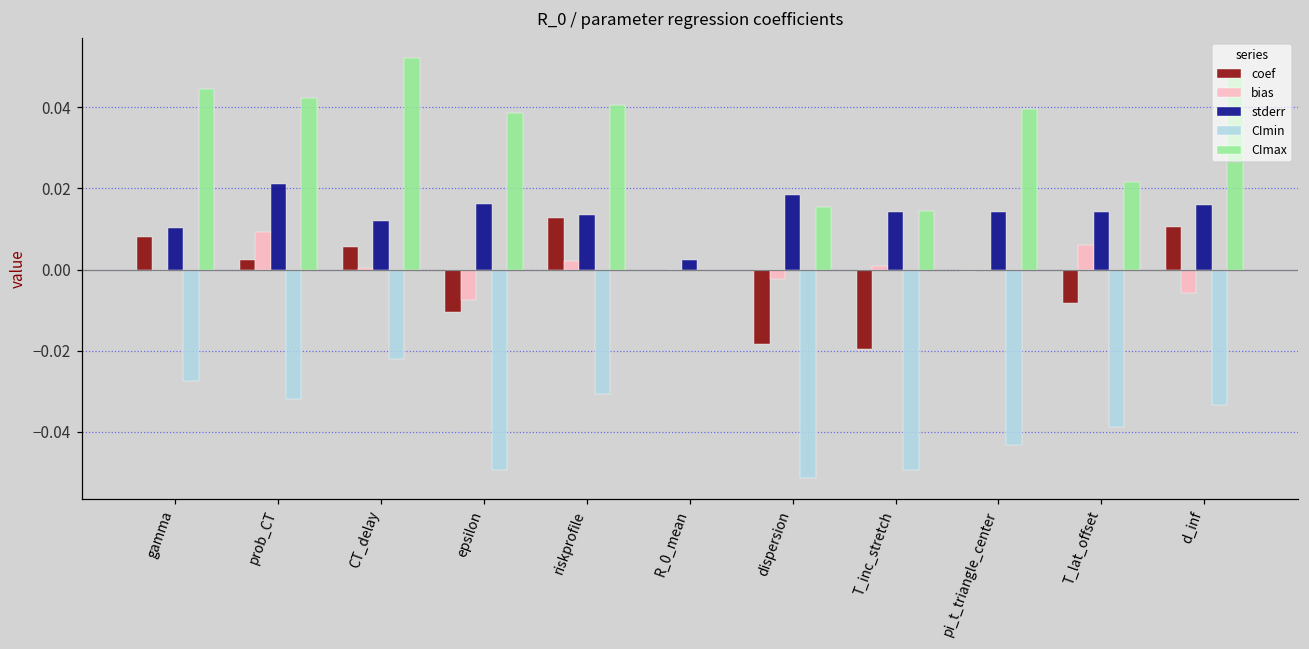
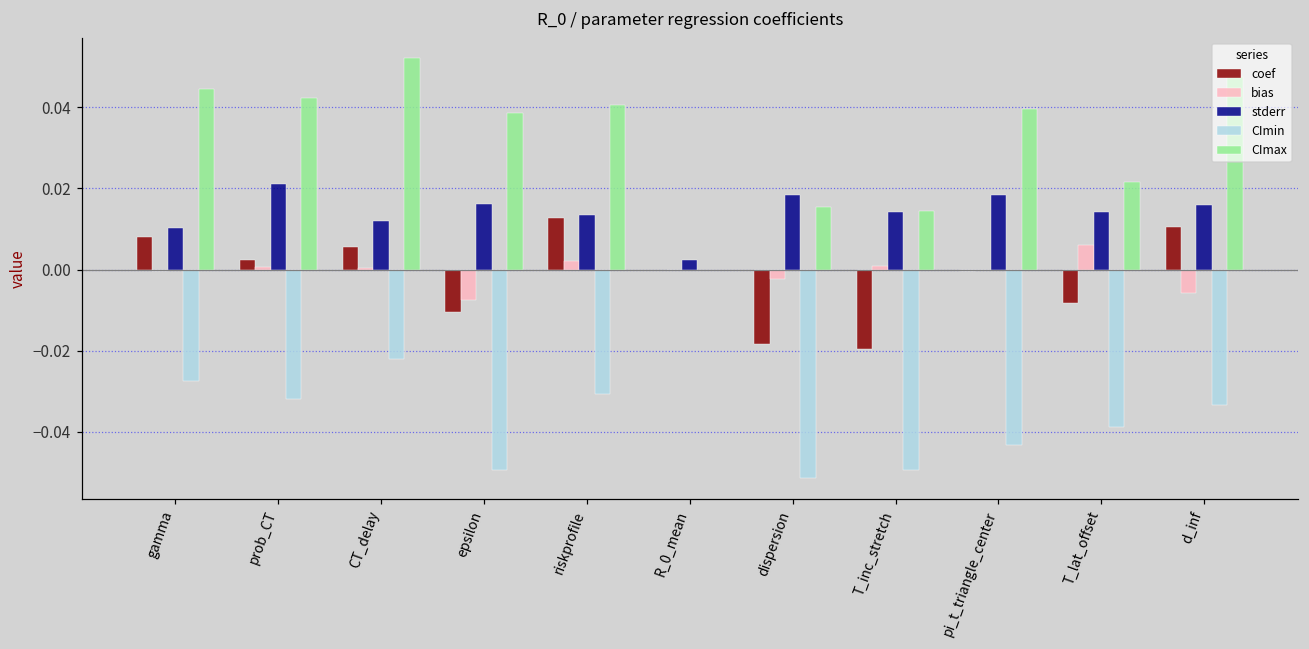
  {
    "bias": {
-     "prob_CT": 0.009,
+     "prob_CT": 0.001,
      "epsilon": -0.007,
      "riskprofile": 0.002,
      "dispersion": -0.002,
      "T_inc_stretch": 0.001,
      "T_lat_offset": 0.006,
      "d_inf": -0.006
    },
    "stderr": {
      "gamma": 0.010,
      "prob_CT": 0.021,
      "CT_delay": 0.012,
      "epsilon": 0.016,
      "riskprofile": 0.014,
      "R_0_mean": 0.002,
      "dispersion": 0.018,
      "T_inc_stretch": 0.014,
-     "pi_t_triangle_center": 0.014,
+     "pi_t_triangle_center": 0.018,
      "T_lat_offset": 0.014,
      "d_inf": 0.016
    }
  }
